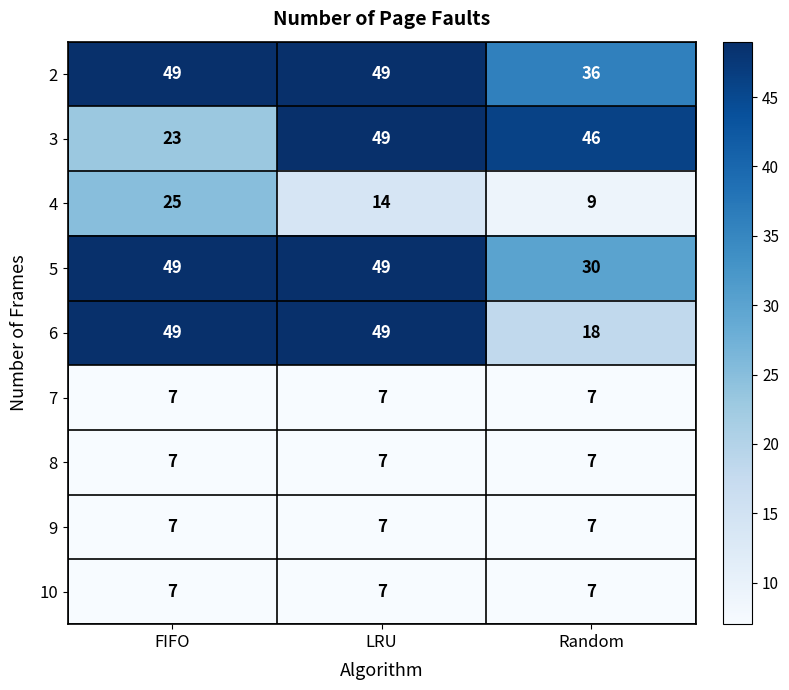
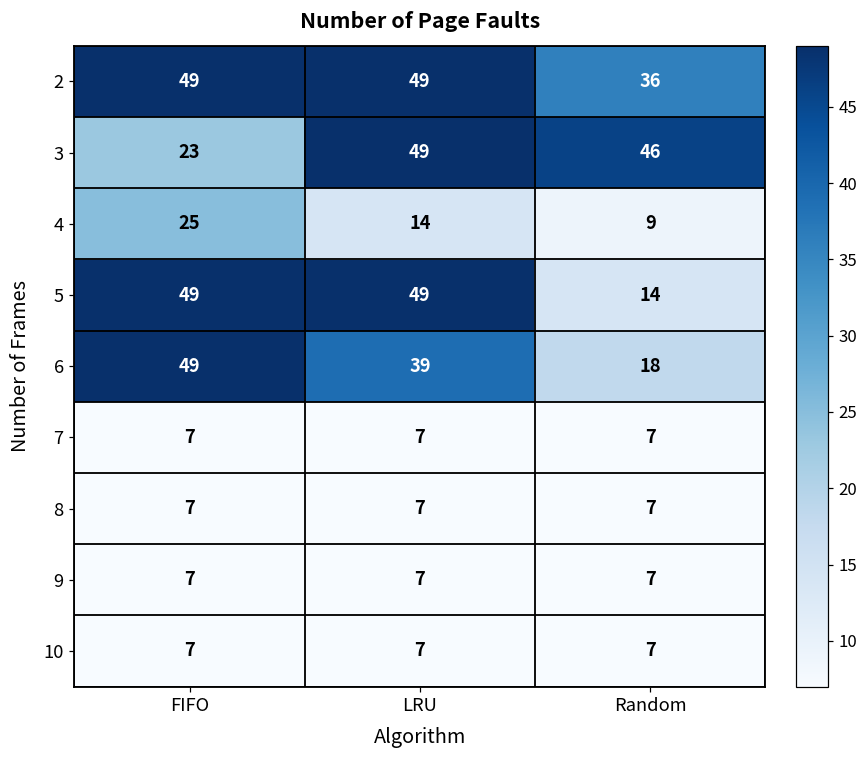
  {
    "2": {
      "FIFO": 49,
      "LRU": 49,
      "Random": 36
    },
    "3": {
      "FIFO": 23,
      "LRU": 49,
      "Random": 46
    },
    "4": {
      "FIFO": 25,
      "LRU": 14,
      "Random": 9
    },
    "5": {
      "FIFO": 49,
      "LRU": 49,
-     "Random": 30
+     "Random": 14
    },
    "6": {
      "FIFO": 49,
-     "LRU": 49,
+     "LRU": 39,
      "Random": 18
    },
    "7": {
      "FIFO": 7,
      "LRU": 7,
      "Random": 7
    },
    "8": {
      "FIFO": 7,
      "LRU": 7,
      "Random": 7
    },
    "9": {
      "FIFO": 7,
      "LRU": 7,
      "Random": 7
    },
    "10": {
      "FIFO": 7,
      "LRU": 7,
      "Random": 7
    }
  }
